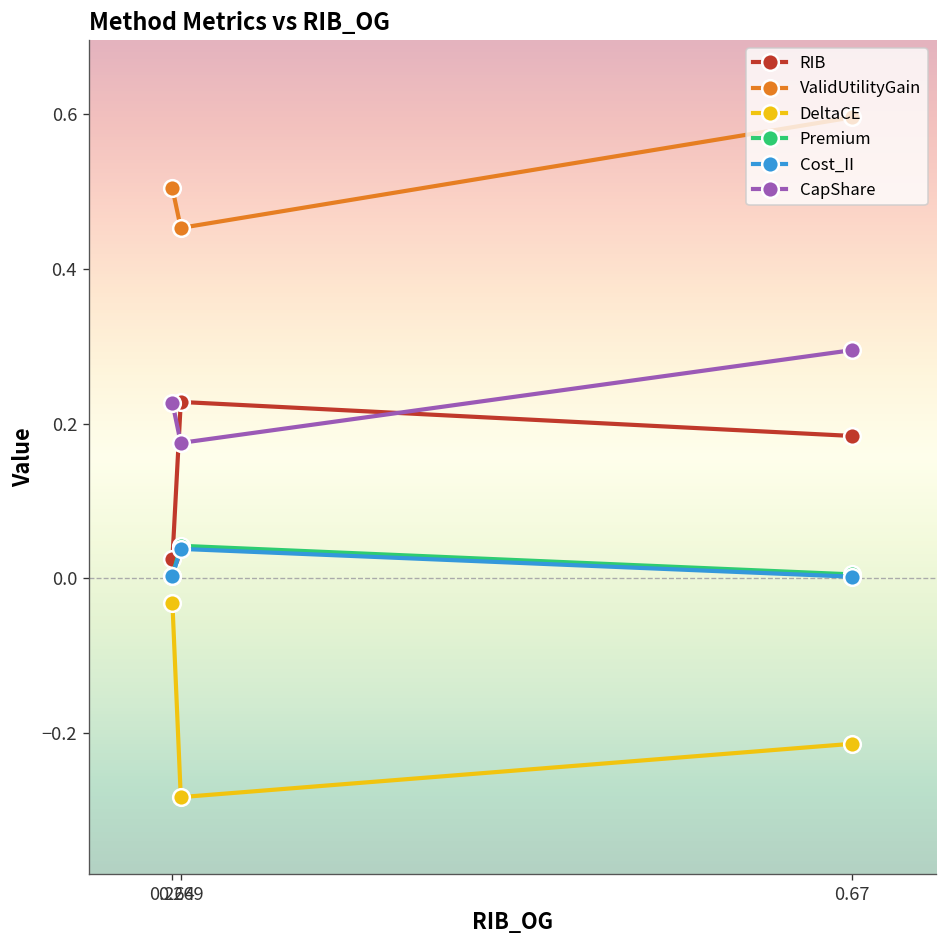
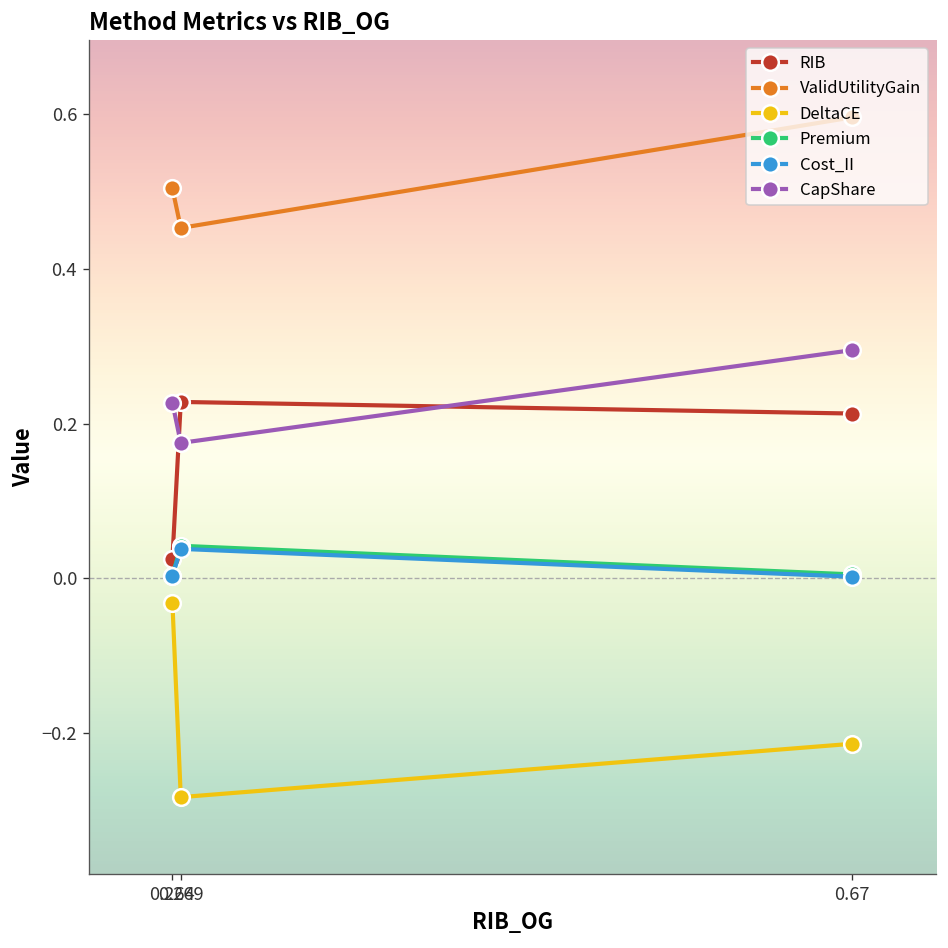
  {
    "RIB": {
-     "0.67": 0.18
+     "0.67": 0.21
    },
    "DeltaCE": {
      "0.67": -0.21
    },
    "CapShare": {
      "0.67": 0.30
    }
  }
